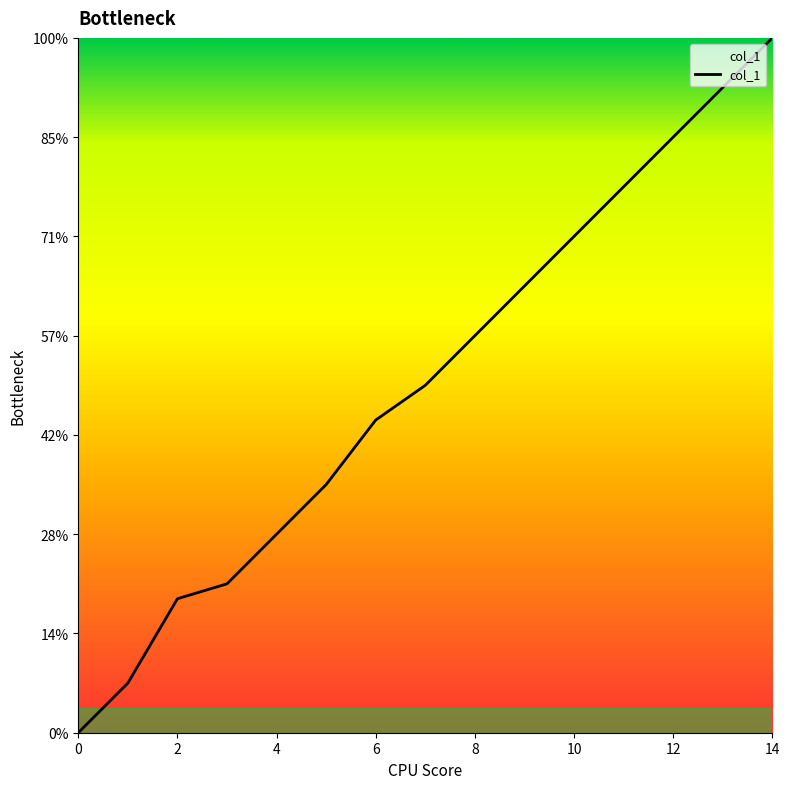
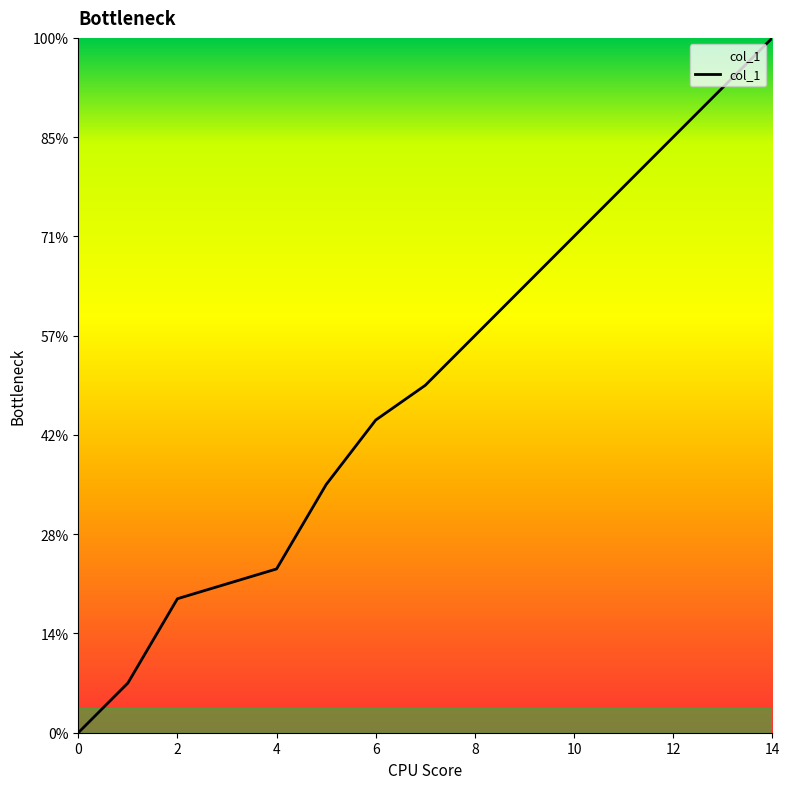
  {
    "2": "19%",
-   "4": "29%",
+   "4": "24%",
    "6": "45%",
    "8": "57%",
    "10": "71%",
    "12": "86%",
    "14": "100%"
  }
